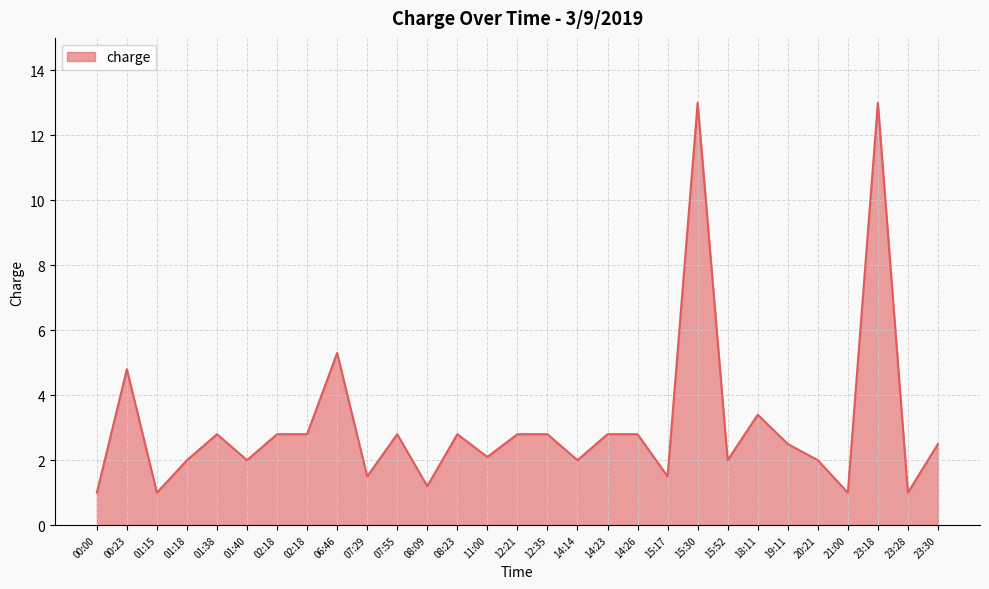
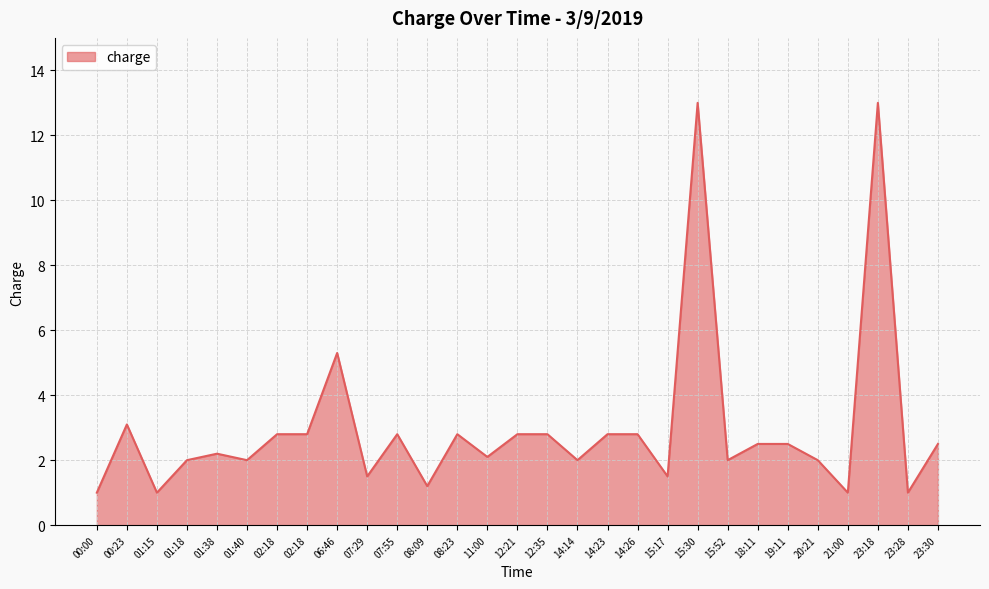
  {
    "00:00": 1.0,
-   "00:23": 4.8,
+   "00:23": 3.1,
    "01:15": 1.0,
    "01:18": 2.0,
-   "01:38": 2.8,
+   "01:38": 2.2,
    "01:40": 2.0,
    "06:46": 5.3,
    "07:29": 1.5,
    "07:55": 2.8,
    "08:09": 1.2,
    "08:23": 2.8,
    "11:00": 2.1,
    "12:21": 2.8,
    "12:35": 2.8,
    "14:14": 2.0,
    "14:23": 2.8,
    "14:26": 2.8,
    "15:17": 1.5,
    "15:30": 13.0,
    "15:52": 2.0,
-   "18:11": 3.4,
+   "18:11": 2.5,
    "19:11": 2.5,
    "20:21": 2.0,
    "21:00": 1.0,
    "23:18": 13.0,
    "23:28": 1.0,
    "23:30": 2.5
  }
